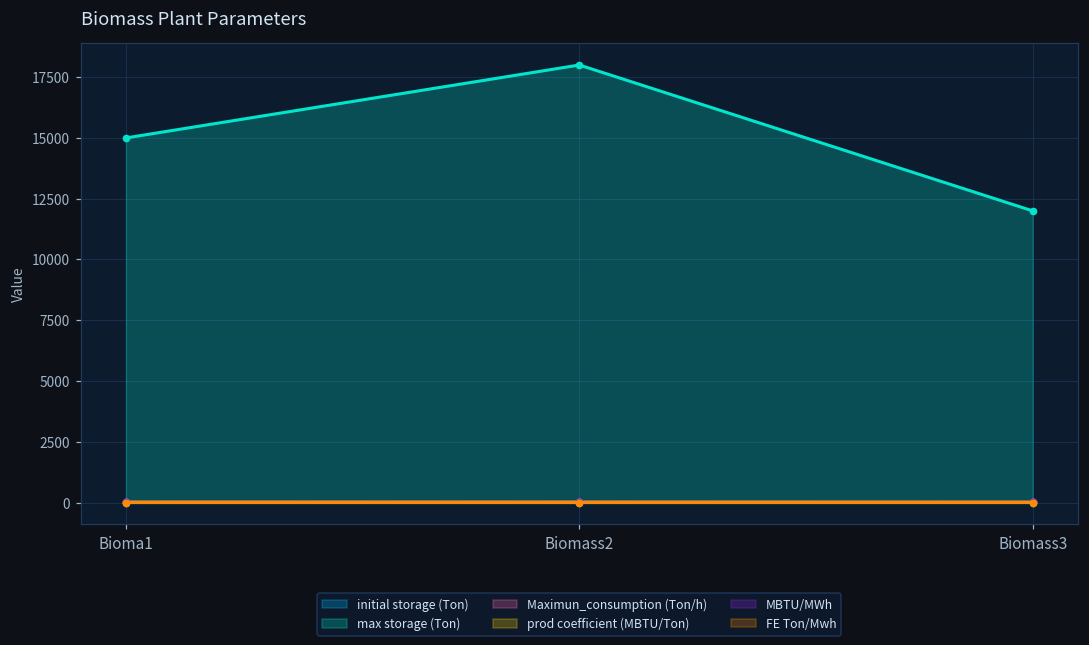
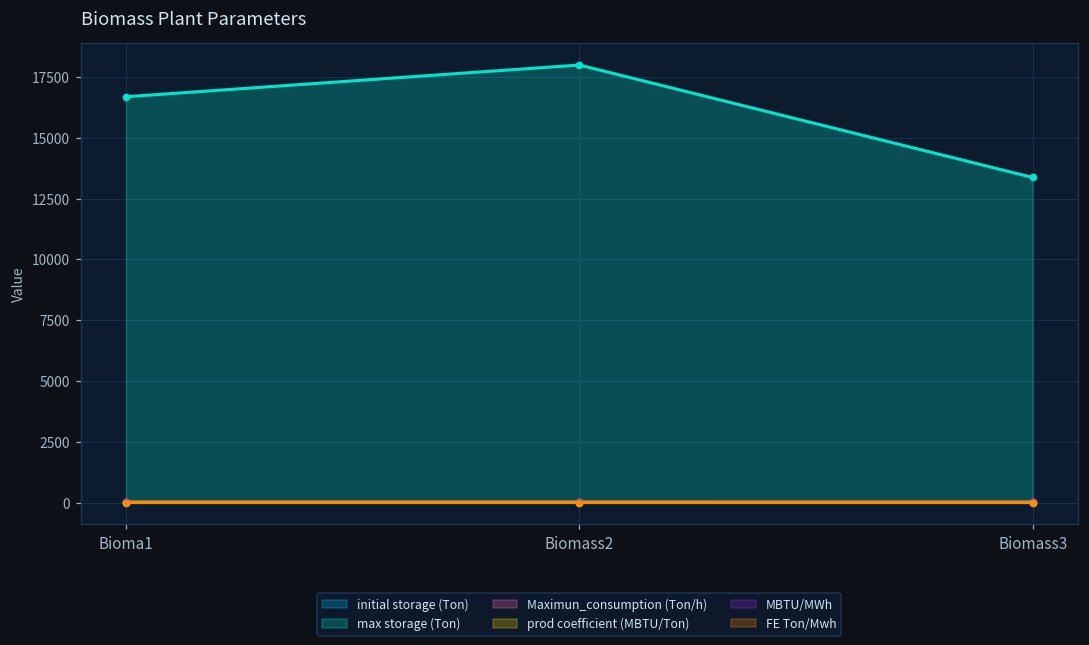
  {
    "FE Ton/Mwh": {
      "Bioma1": 0,
      "Biomass2": 0,
      "Biomass3": 0
    },
    "max storage (Ton)": {
-     "Bioma1": 15000,
+     "Bioma1": 16700,
      "Biomass2": 18000,
-     "Biomass3": 12000
+     "Biomass3": 13400
    }
  }
